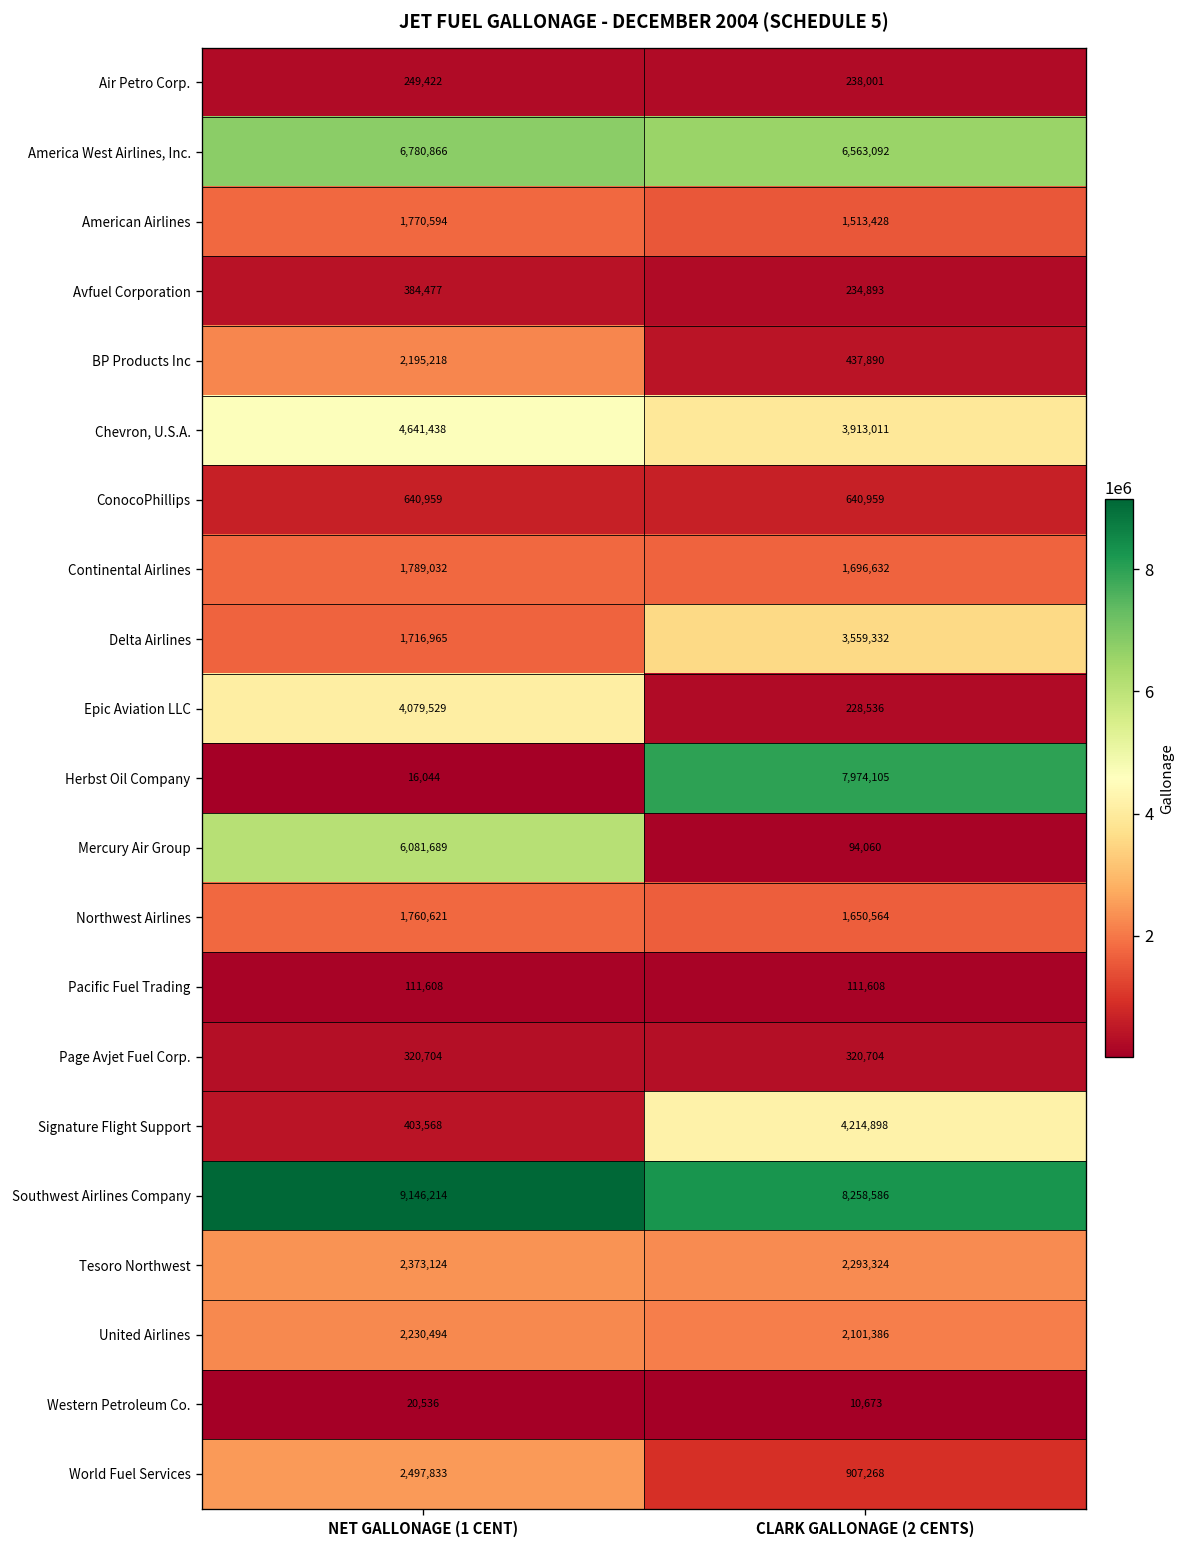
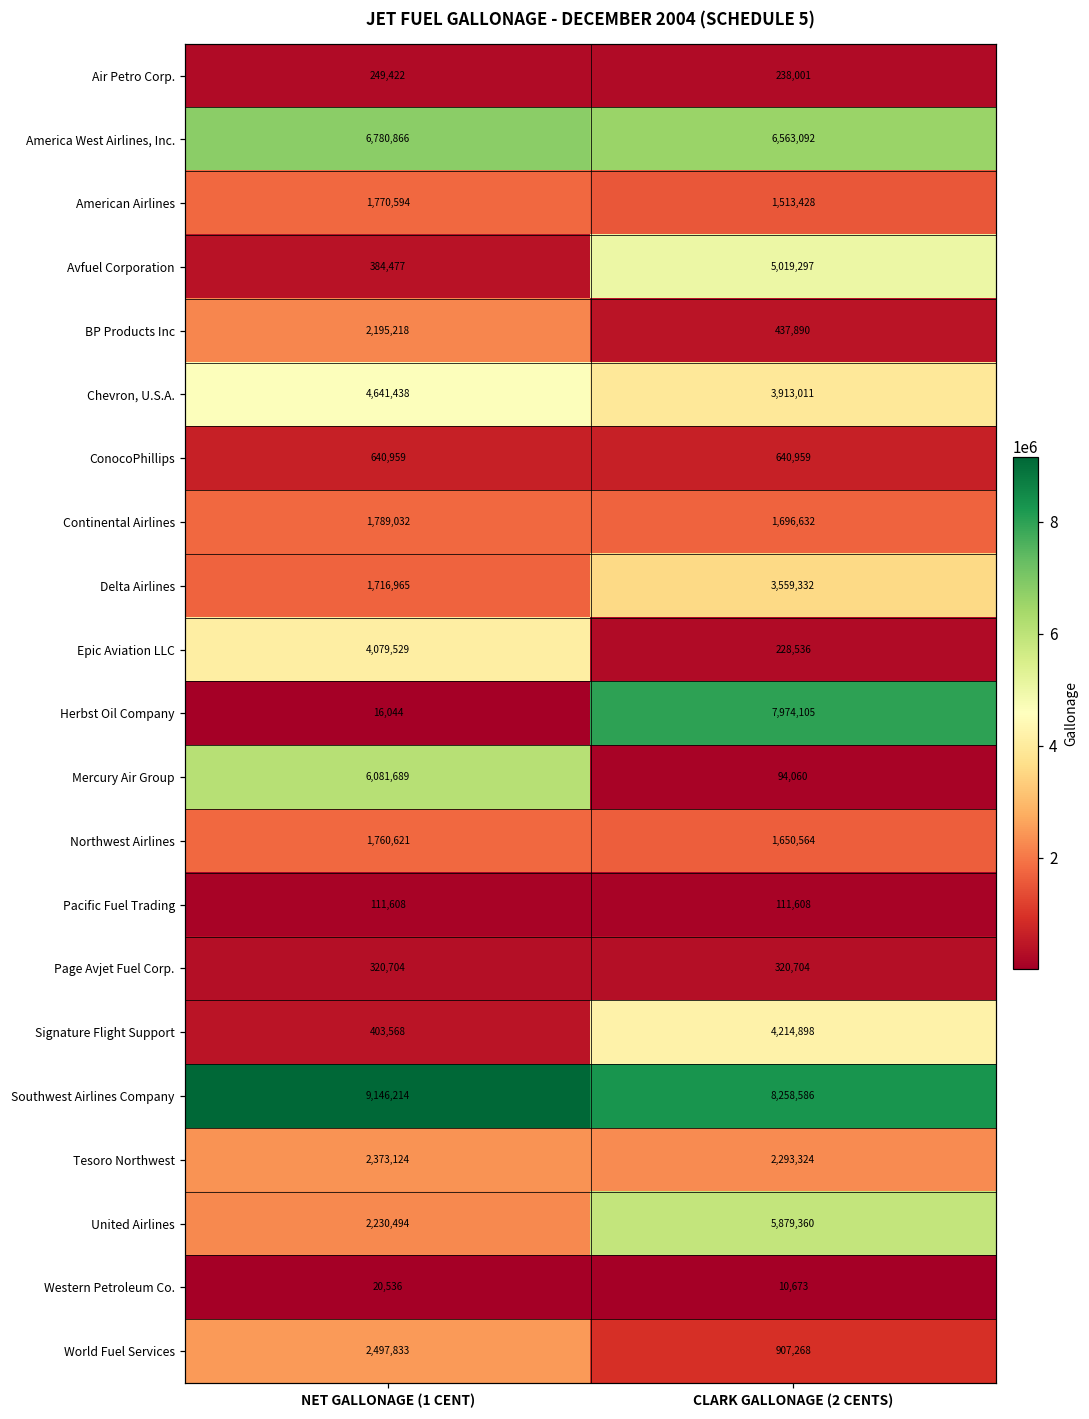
  {
    "Air Petro Corp.": {
      "NET GALLONAGE (1 CENT)": "249,422",
      "CLARK GALLONAGE (2 CENTS)": "238,001"
    },
    "America West Airlines, Inc.": {
      "NET GALLONAGE (1 CENT)": "6,780,866",
      "CLARK GALLONAGE (2 CENTS)": "6,563,092"
    },
    "American Airlines": {
      "NET GALLONAGE (1 CENT)": "1,770,594",
      "CLARK GALLONAGE (2 CENTS)": "1,513,428"
    },
    "Avfuel Corporation": {
      "NET GALLONAGE (1 CENT)": "384,477",
-     "CLARK GALLONAGE (2 CENTS)": "234,893"
+     "CLARK GALLONAGE (2 CENTS)": "5,019,297"
    },
    "BP Products Inc": {
      "NET GALLONAGE (1 CENT)": "2,195,218",
      "CLARK GALLONAGE (2 CENTS)": "437,890"
    },
    "Chevron, U.S.A.": {
      "NET GALLONAGE (1 CENT)": "4,641,438",
      "CLARK GALLONAGE (2 CENTS)": "3,913,011"
    },
    "ConocoPhillips": {
      "NET GALLONAGE (1 CENT)": "640,959",
      "CLARK GALLONAGE (2 CENTS)": "640,959"
    },
    "Continental Airlines": {
      "NET GALLONAGE (1 CENT)": "1,789,032",
      "CLARK GALLONAGE (2 CENTS)": "1,696,632"
    },
    "Delta Airlines": {
      "NET GALLONAGE (1 CENT)": "1,716,965",
      "CLARK GALLONAGE (2 CENTS)": "3,559,332"
    },
    "Epic Aviation LLC": {
      "NET GALLONAGE (1 CENT)": "4,079,529",
      "CLARK GALLONAGE (2 CENTS)": "228,536"
    },
    "Herbst Oil Company": {
      "NET GALLONAGE (1 CENT)": "16,044",
      "CLARK GALLONAGE (2 CENTS)": "7,974,105"
    },
    "Mercury Air Group": {
      "NET GALLONAGE (1 CENT)": "6,081,689",
      "CLARK GALLONAGE (2 CENTS)": "94,060"
    },
    "Northwest Airlines": {
      "NET GALLONAGE (1 CENT)": "1,760,621",
      "CLARK GALLONAGE (2 CENTS)": "1,650,564"
    },
    "Pacific Fuel Trading": {
      "NET GALLONAGE (1 CENT)": "111,608",
      "CLARK GALLONAGE (2 CENTS)": "111,608"
    },
    "Page Avjet Fuel Corp.": {
      "NET GALLONAGE (1 CENT)": "320,704",
      "CLARK GALLONAGE (2 CENTS)": "320,704"
    },
    "Signature Flight Support": {
      "NET GALLONAGE (1 CENT)": "403,568",
      "CLARK GALLONAGE (2 CENTS)": "4,214,898"
    },
    "Southwest Airlines Company": {
      "NET GALLONAGE (1 CENT)": "9,146,214",
      "CLARK GALLONAGE (2 CENTS)": "8,258,586"
    },
    "Tesoro Northwest": {
      "NET GALLONAGE (1 CENT)": "2,373,124",
      "CLARK GALLONAGE (2 CENTS)": "2,293,324"
    },
    "United Airlines": {
      "NET GALLONAGE (1 CENT)": "2,230,494",
-     "CLARK GALLONAGE (2 CENTS)": "2,101,386"
+     "CLARK GALLONAGE (2 CENTS)": "5,879,360"
    },
    "Western Petroleum Co.": {
      "NET GALLONAGE (1 CENT)": "20,536",
      "CLARK GALLONAGE (2 CENTS)": "10,673"
    },
    "World Fuel Services": {
      "NET GALLONAGE (1 CENT)": "2,497,833",
      "CLARK GALLONAGE (2 CENTS)": "907,268"
    }
  }
